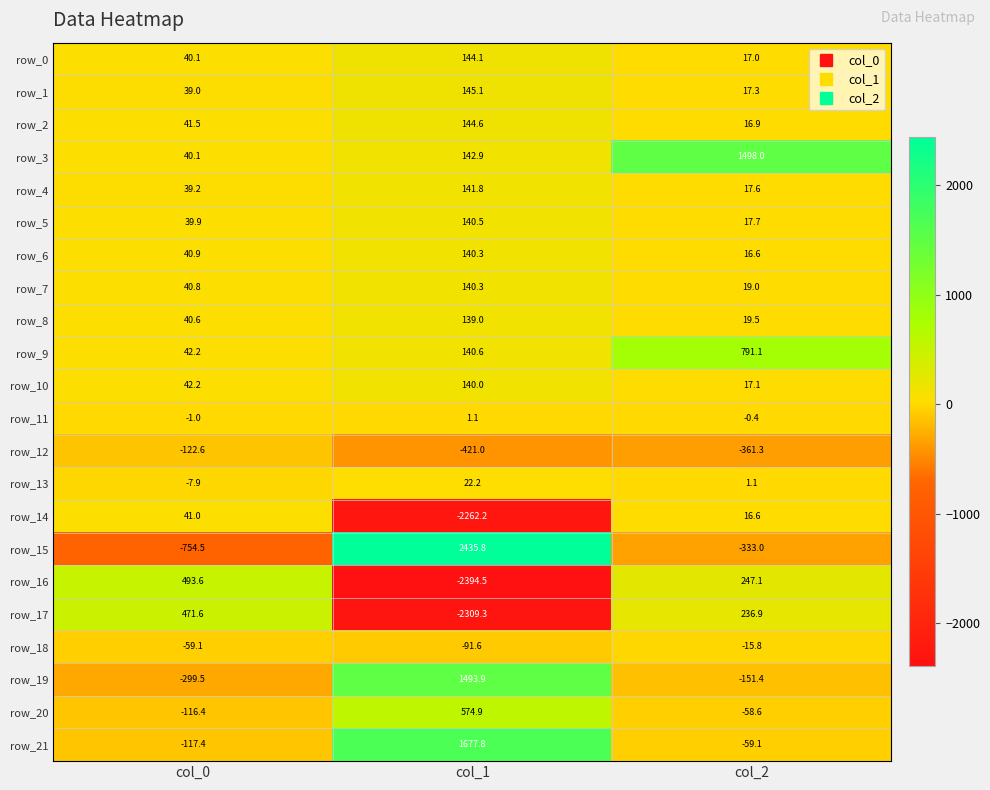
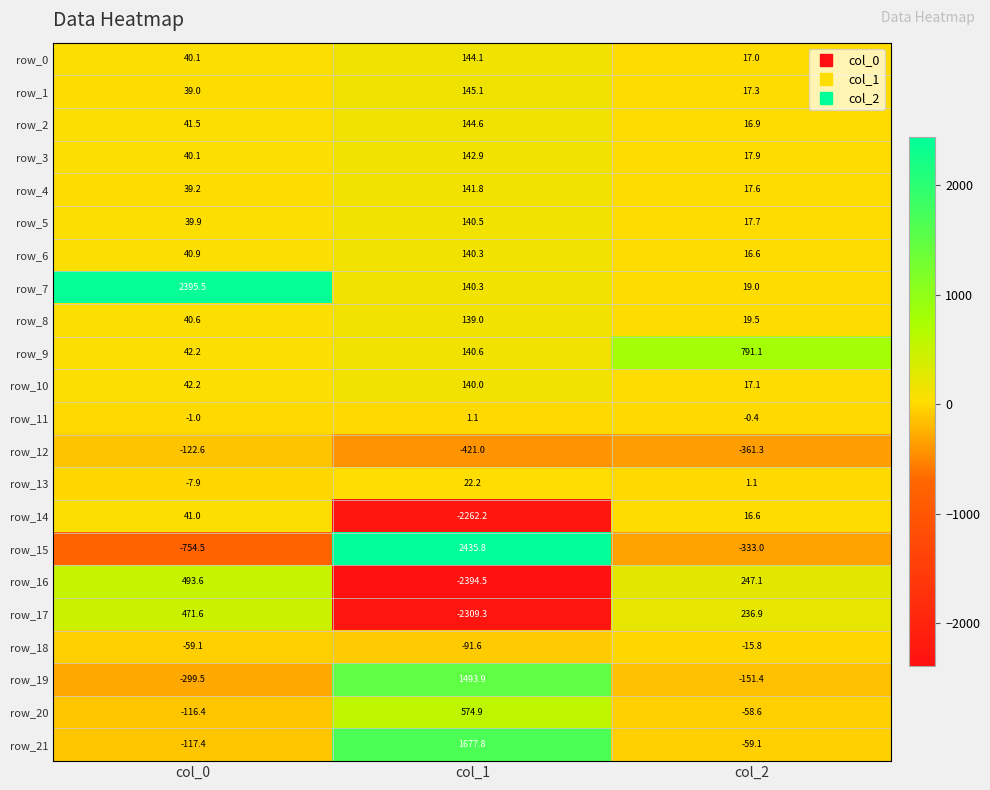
  {
    "row_0": {
      "col_0": 40.1,
      "col_1": 144.1,
      "col_2": 17.0
    },
    "row_1": {
      "col_0": 39.0,
      "col_1": 145.1,
      "col_2": 17.3
    },
    "row_2": {
      "col_0": 41.5,
      "col_1": 144.6,
      "col_2": 16.9
    },
    "row_3": {
      "col_0": 40.1,
      "col_1": 142.9,
-     "col_2": 1498.0
+     "col_2": 17.9
    },
    "row_4": {
      "col_0": 39.2,
      "col_1": 141.8,
      "col_2": 17.6
    },
    "row_5": {
      "col_0": 39.9,
      "col_1": 140.5,
      "col_2": 17.7
    },
    "row_6": {
      "col_0": 40.9,
      "col_1": 140.3,
      "col_2": 16.6
    },
    "row_7": {
-     "col_0": 40.8,
+     "col_0": 2395.5,
      "col_1": 140.3,
      "col_2": 19.0
    },
    "row_8": {
      "col_0": 40.6,
      "col_1": 139.0,
      "col_2": 19.5
    },
    "row_9": {
      "col_0": 42.2,
      "col_1": 140.6,
      "col_2": 791.1
    },
    "row_10": {
      "col_0": 42.2,
      "col_1": 140.0,
      "col_2": 17.1
    },
    "row_11": {
      "col_0": -1.0,
      "col_1": 1.1,
      "col_2": -0.4
    },
    "row_12": {
      "col_0": -122.6,
      "col_1": -421.0,
      "col_2": -361.3
    },
    "row_13": {
      "col_0": -7.9,
      "col_1": 22.2,
      "col_2": 1.1
    },
    "row_14": {
      "col_0": 41.0,
      "col_1": -2262.2,
      "col_2": 16.6
    },
    "row_15": {
      "col_0": -754.5,
      "col_1": 2435.8,
      "col_2": -333.0
    },
    "row_16": {
      "col_0": 493.6,
      "col_1": -2394.5,
      "col_2": 247.1
    },
    "row_17": {
      "col_0": 471.6,
      "col_1": -2309.3,
      "col_2": 236.9
    },
    "row_18": {
      "col_0": -59.1,
      "col_1": -91.6,
      "col_2": -15.8
    },
    "row_19": {
      "col_0": -299.5,
      "col_1": 1493.9,
      "col_2": -151.4
    },
    "row_20": {
      "col_0": -116.4,
      "col_1": 574.9,
      "col_2": -58.6
    },
    "row_21": {
      "col_0": -117.4,
      "col_1": 1677.8,
      "col_2": -59.1
    }
  }
